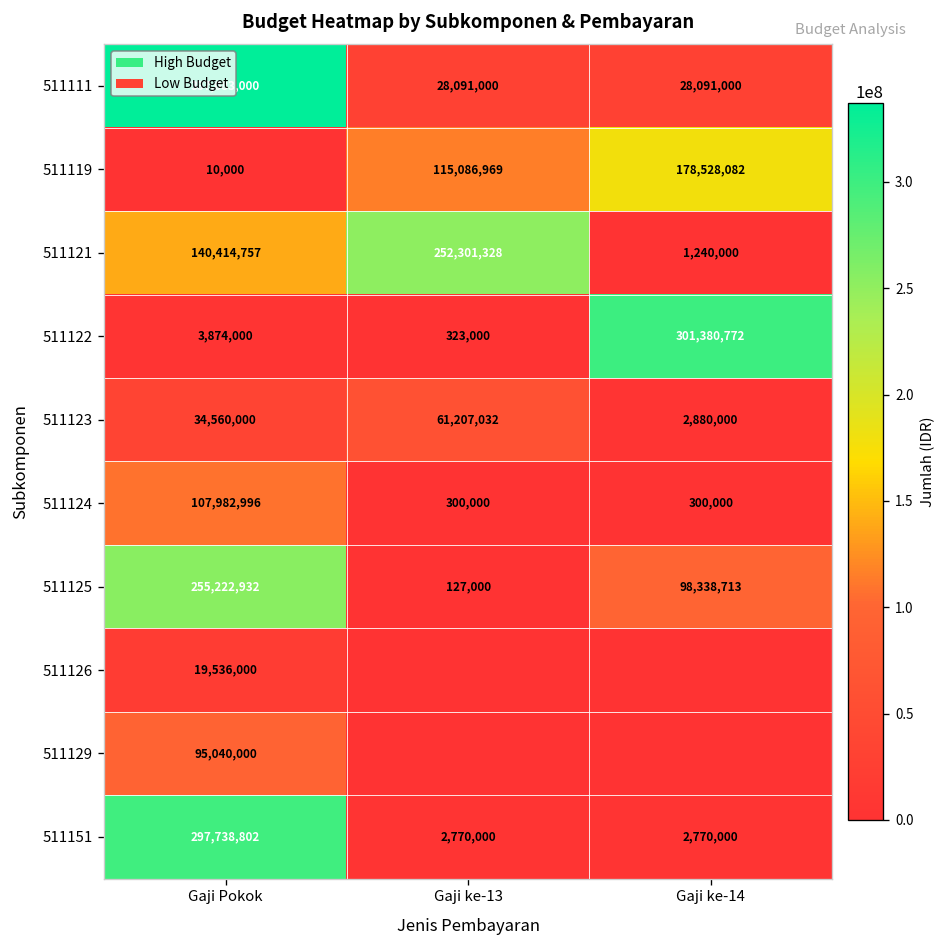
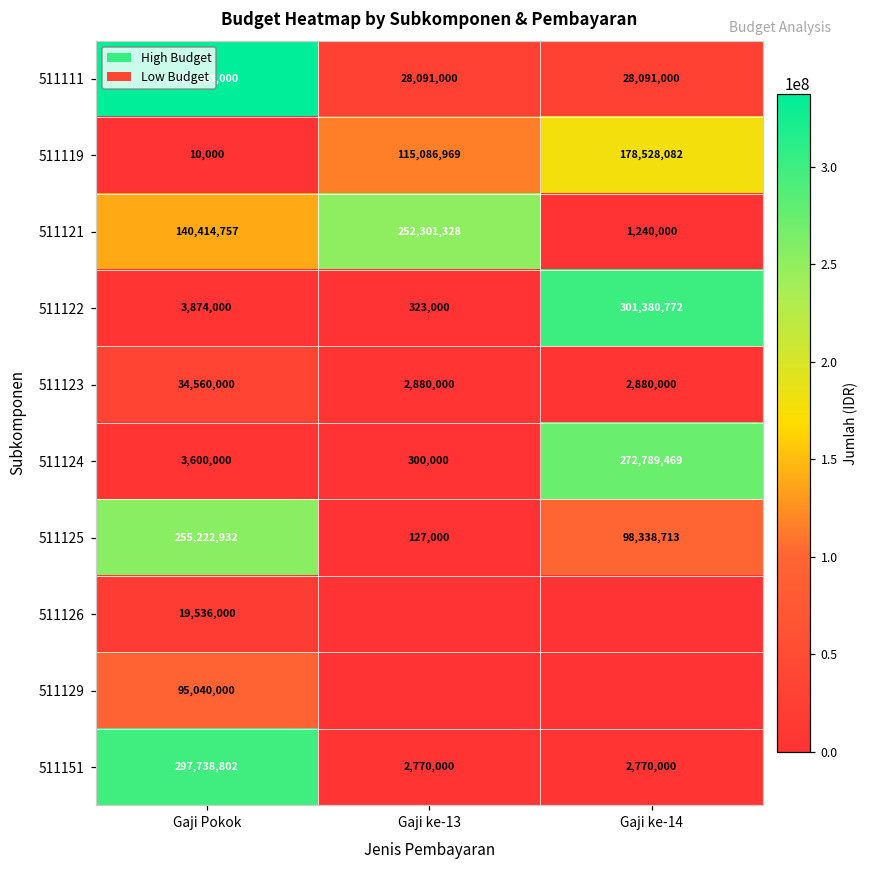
  {
    "511111": {
      "Gaji ke-13": "28,091,000",
      "Gaji ke-14": "28,091,000"
    },
    "511119": {
      "Gaji Pokok": "10,000",
      "Gaji ke-13": "115,086,969",
      "Gaji ke-14": "178,528,082"
    },
    "511121": {
      "Gaji Pokok": "140,414,757",
      "Gaji ke-13": "252,301,328",
      "Gaji ke-14": "1,240,000"
    },
    "511122": {
      "Gaji Pokok": "3,874,000",
      "Gaji ke-13": "323,000",
      "Gaji ke-14": "301,380,772"
    },
    "511123": {
      "Gaji Pokok": "34,560,000",
-     "Gaji ke-13": "61,207,032",
+     "Gaji ke-13": "2,880,000",
      "Gaji ke-14": "2,880,000"
    },
    "511124": {
-     "Gaji Pokok": "107,982,996",
+     "Gaji Pokok": "3,600,000",
      "Gaji ke-13": "300,000",
-     "Gaji ke-14": "300,000"
+     "Gaji ke-14": "272,789,469"
    },
    "511125": {
      "Gaji Pokok": "255,222,932",
      "Gaji ke-13": "127,000",
      "Gaji ke-14": "98,338,713"
    },
    "511126": {
      "Gaji Pokok": "19,536,000"
    },
    "511129": {
      "Gaji Pokok": "95,040,000"
    },
    "511151": {
      "Gaji Pokok": "297,738,802",
      "Gaji ke-13": "2,770,000",
      "Gaji ke-14": "2,770,000"
    }
  }
